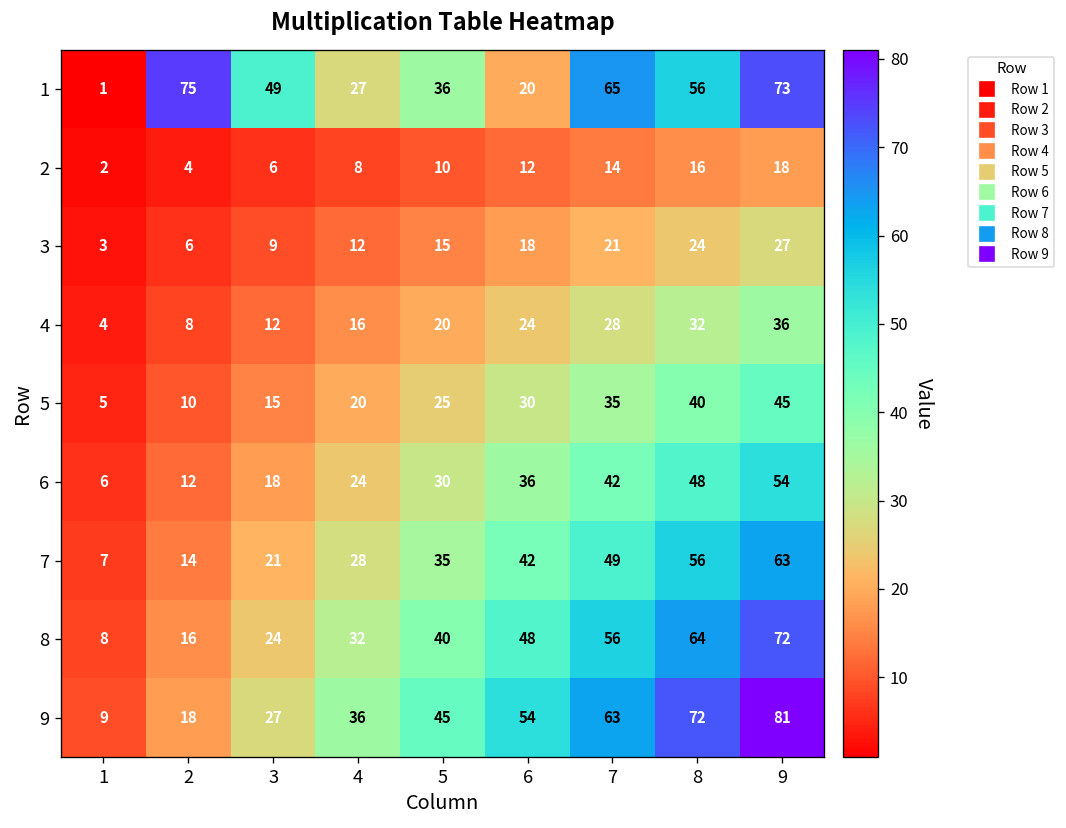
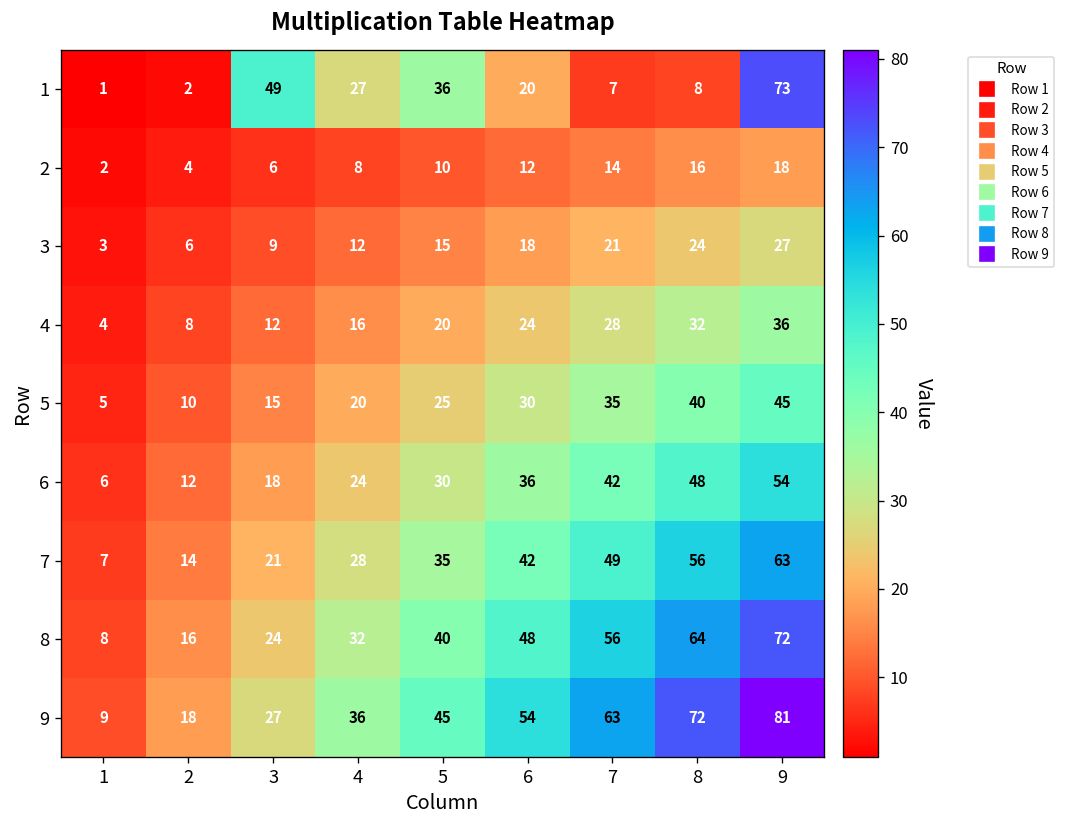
  {
    "1": {
      "1": 1,
-     "2": 75,
+     "2": 2,
      "3": 49,
      "4": 27,
      "5": 36,
      "6": 20,
-     "7": 65,
-     "8": 56,
+     "7": 7,
+     "8": 8,
      "9": 73
    },
    "2": {
      "1": 2,
      "2": 4,
      "3": 6,
      "4": 8,
      "5": 10,
      "6": 12,
      "7": 14,
      "8": 16,
      "9": 18
    },
    "3": {
      "1": 3,
      "2": 6,
      "3": 9,
      "4": 12,
      "5": 15,
      "6": 18,
      "7": 21,
      "8": 24,
      "9": 27
    },
    "4": {
      "1": 4,
      "2": 8,
      "3": 12,
      "4": 16,
      "5": 20,
      "6": 24,
      "7": 28,
      "8": 32,
      "9": 36
    },
    "5": {
      "1": 5,
      "2": 10,
      "3": 15,
      "4": 20,
      "5": 25,
      "6": 30,
      "7": 35,
      "8": 40,
      "9": 45
    },
    "6": {
      "1": 6,
      "2": 12,
      "3": 18,
      "4": 24,
      "5": 30,
      "6": 36,
      "7": 42,
      "8": 48,
      "9": 54
    },
    "7": {
      "1": 7,
      "2": 14,
      "3": 21,
      "4": 28,
      "5": 35,
      "6": 42,
      "7": 49,
      "8": 56,
      "9": 63
    },
    "8": {
      "1": 8,
      "2": 16,
      "3": 24,
      "4": 32,
      "5": 40,
      "6": 48,
      "7": 56,
      "8": 64,
      "9": 72
    },
    "9": {
      "1": 9,
      "2": 18,
      "3": 27,
      "4": 36,
      "5": 45,
      "6": 54,
      "7": 63,
      "8": 72,
      "9": 81
    }
  }
